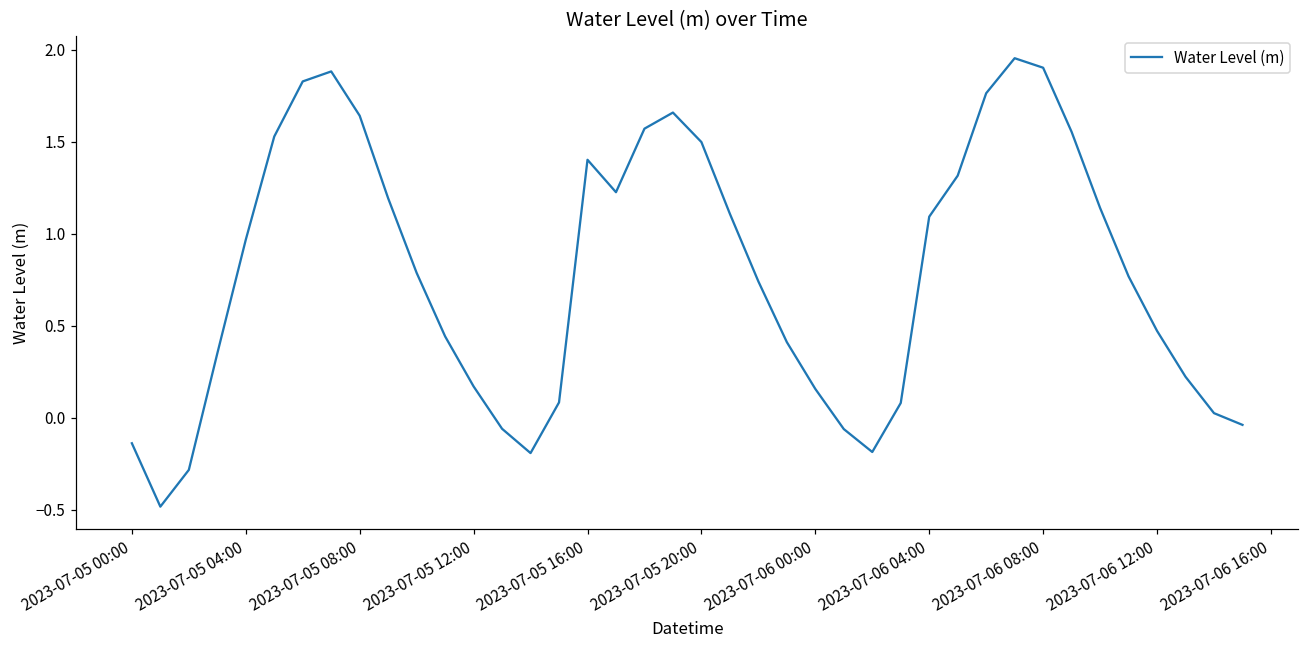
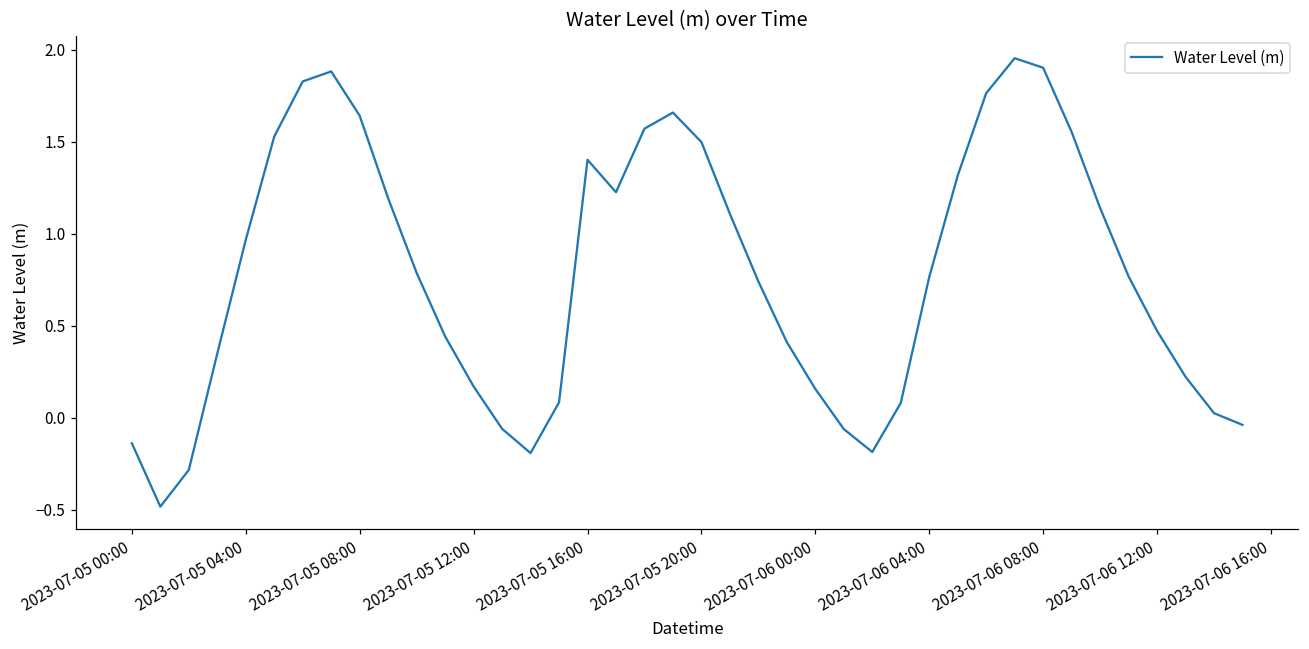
  {
    "2023-07-05 00:00": -0.14,
    "2023-07-05 04:00": 0.97,
    "2023-07-05 08:00": 1.64,
    "2023-07-05 12:00": 0.17,
    "2023-07-05 16:00": 1.40,
    "2023-07-05 20:00": 1.50,
    "2023-07-06 00:00": 0.16,
-   "2023-07-06 04:00": 1.09,
+   "2023-07-06 04:00": 0.76,
    "2023-07-06 08:00": 1.90,
    "2023-07-06 12:00": 0.47
  }
